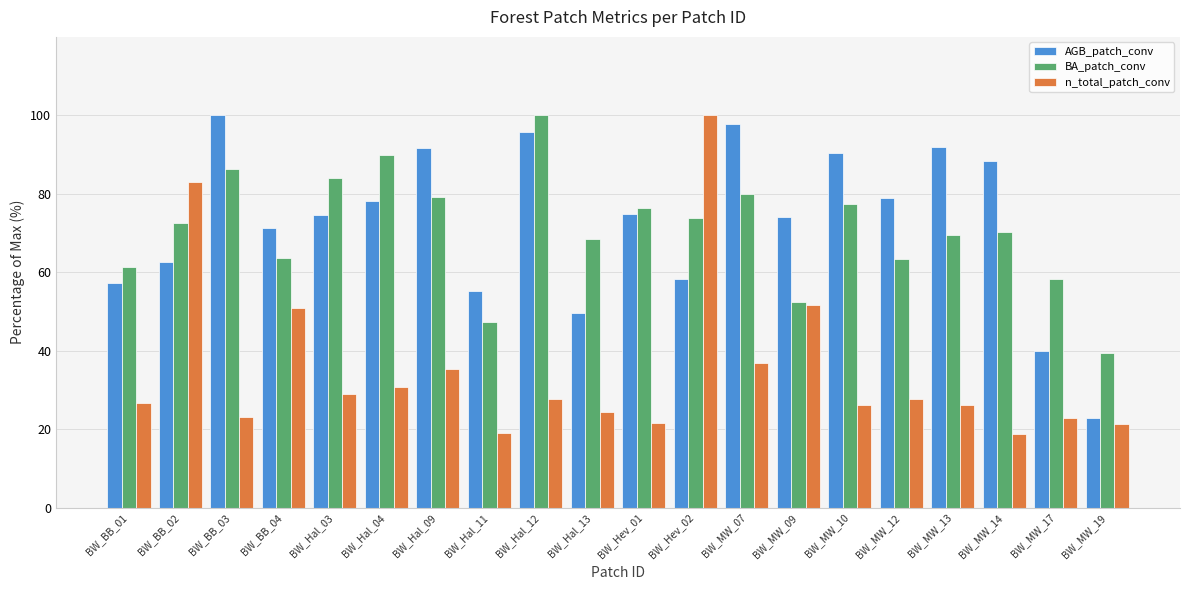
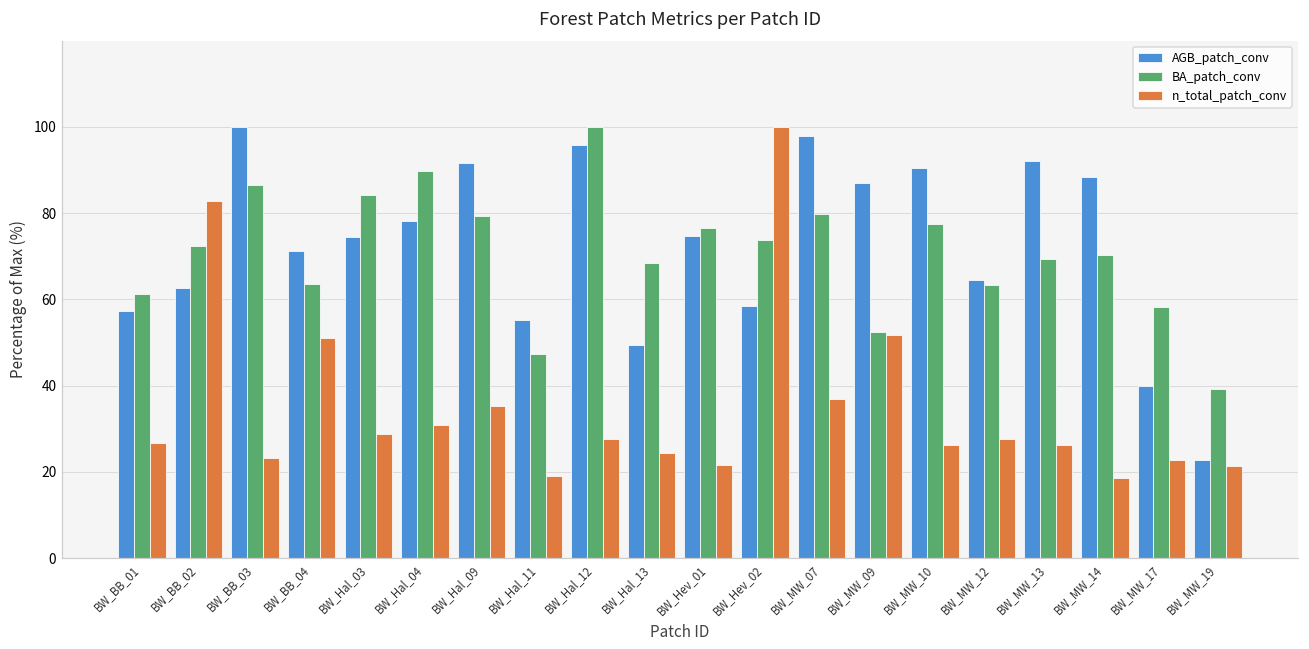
  {
    "AGB_patch_conv": {
      "BW_BB_01": 57,
      "BW_BB_02": 63,
      "BW_BB_03": 100,
      "BW_BB_04": 71,
      "BW_Hal_03": 75,
      "BW_Hal_04": 78,
      "BW_Hal_09": 92,
      "BW_Hal_11": 55,
      "BW_Hal_12": 96,
      "BW_Hal_13": 49,
      "BW_Hev_01": 75,
      "BW_Hev_02": 58,
      "BW_MW_07": 98,
-     "BW_MW_09": 74,
+     "BW_MW_09": 87,
      "BW_MW_10": 90,
-     "BW_MW_12": 79,
+     "BW_MW_12": 64,
      "BW_MW_13": 92,
      "BW_MW_14": 88,
      "BW_MW_17": 40,
      "BW_MW_19": 23
    },
    "BA_patch_conv": {
      "BW_BB_01": 61,
      "BW_BB_02": 72,
      "BW_BB_03": 86,
      "BW_BB_04": 64,
      "BW_Hal_03": 84,
      "BW_Hal_04": 90,
      "BW_Hal_09": 79,
      "BW_Hal_11": 47,
      "BW_Hal_12": 100,
      "BW_Hal_13": 69,
      "BW_Hev_01": 76,
      "BW_Hev_02": 74,
      "BW_MW_07": 80,
      "BW_MW_09": 52,
      "BW_MW_10": 77,
      "BW_MW_12": 63,
      "BW_MW_13": 69,
      "BW_MW_14": 70,
      "BW_MW_17": 58,
      "BW_MW_19": 39
    },
    "n_total_patch_conv": {
      "BW_BB_01": 27,
      "BW_BB_02": 83,
      "BW_BB_03": 23,
      "BW_BB_04": 51,
      "BW_Hal_03": 29,
      "BW_Hal_04": 31,
      "BW_Hal_09": 35,
      "BW_Hal_11": 19,
      "BW_Hal_12": 28,
      "BW_Hal_13": 24,
      "BW_Hev_01": 22,
      "BW_Hev_02": 100,
      "BW_MW_07": 37,
      "BW_MW_09": 52,
      "BW_MW_10": 26,
      "BW_MW_12": 28,
      "BW_MW_13": 26,
      "BW_MW_14": 19,
      "BW_MW_17": 23,
      "BW_MW_19": 21
    }
  }
